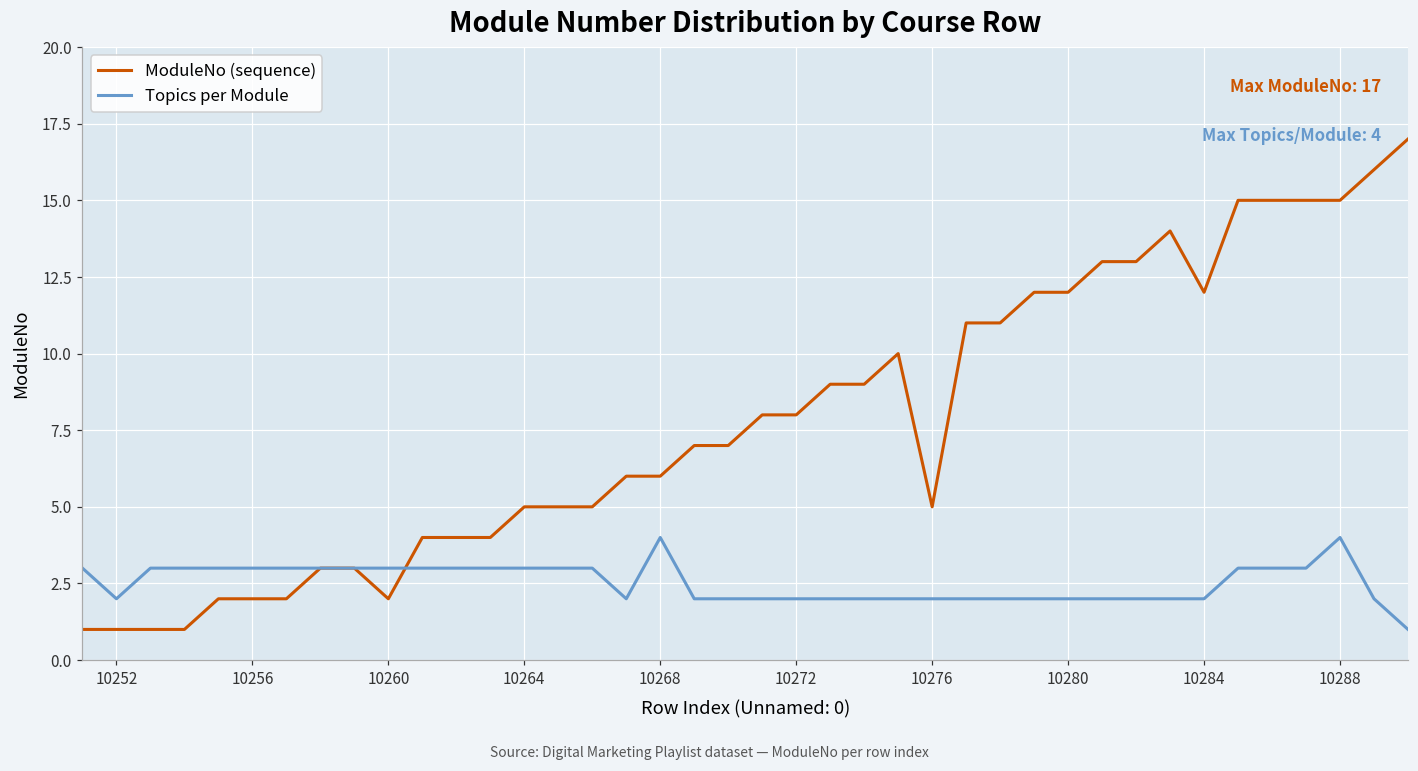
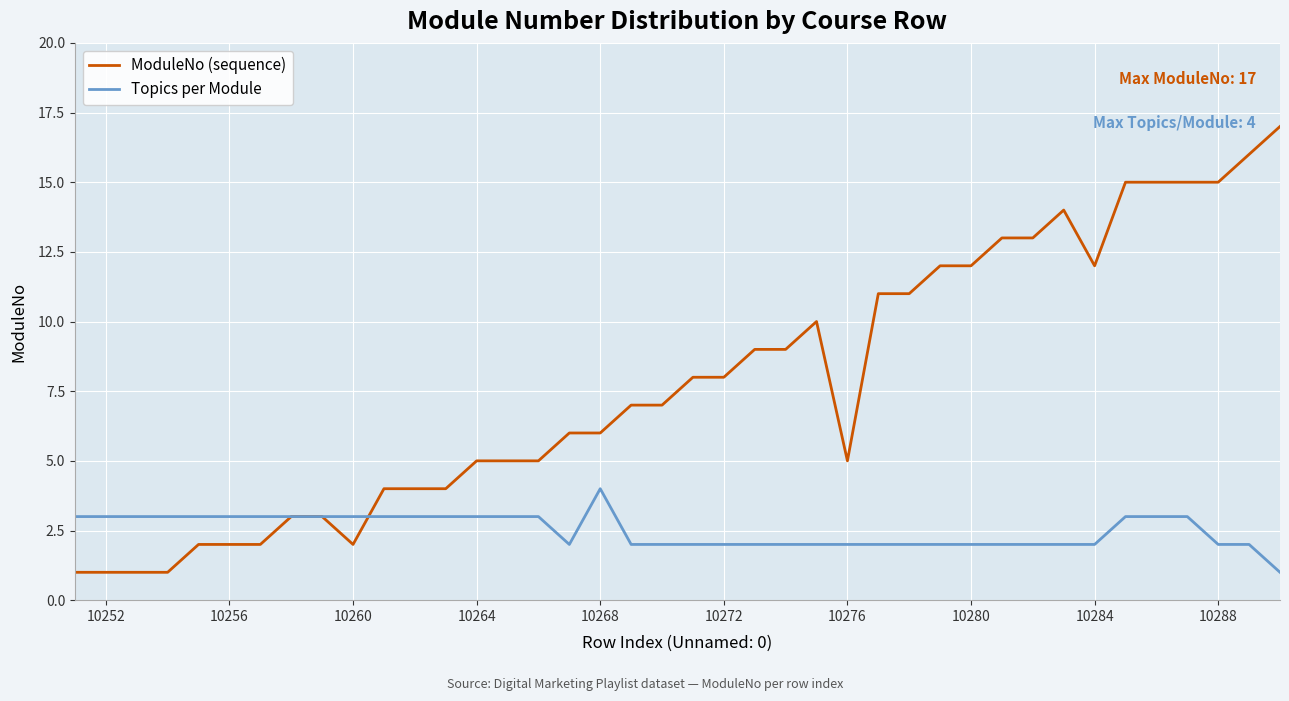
  {
    "ModuleNo (sequence)": {
      "10252": 1,
      "10256": 2,
      "10260": 2,
      "10264": 5,
      "10268": 6,
      "10272": 8,
      "10276": 5,
      "10280": 12,
      "10284": 12,
      "10288": 15
    },
    "Topics per Module": {
-     "10252": 2,
+     "10252": 3,
      "10256": 3,
      "10260": 3,
      "10264": 3,
      "10268": 4,
      "10272": 2,
      "10276": 2,
      "10280": 2,
      "10284": 2,
-     "10288": 4
+     "10288": 2
    }
  }
